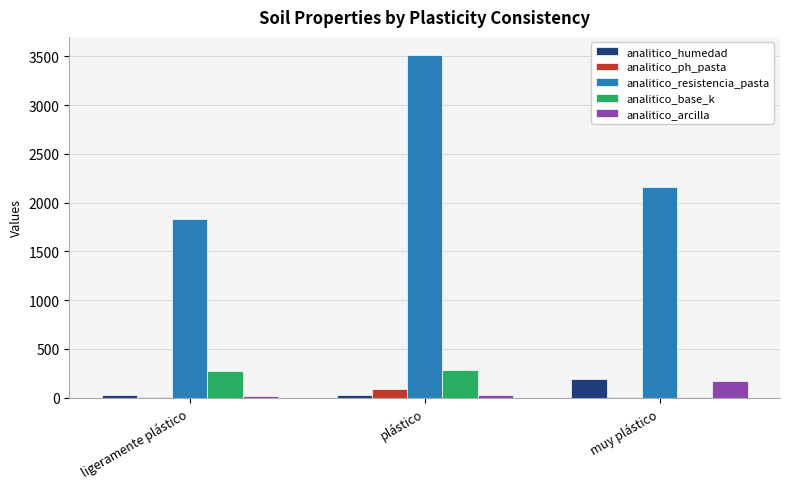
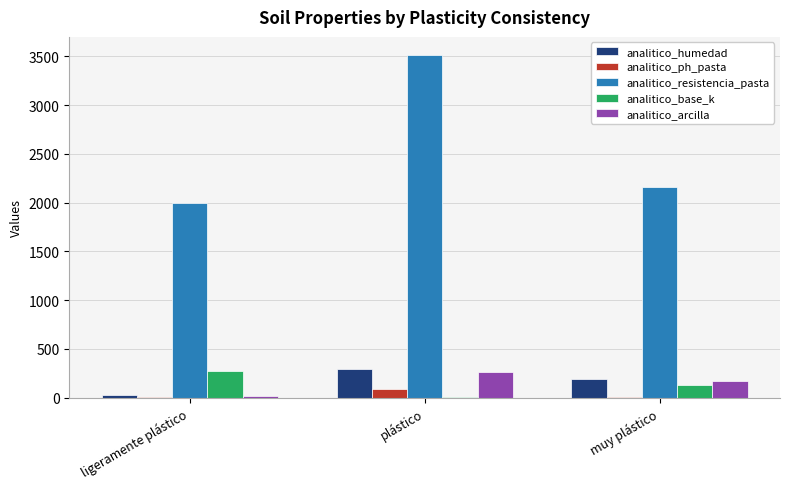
  {
    "analitico_humedad": {
      "ligeramente plástico": 0,
-     "plástico": 0,
+     "plástico": 300,
      "muy plástico": 200
    },
    "analitico_ph_pasta": {
      "plástico": 100
    },
    "analitico_resistencia_pasta": {
-     "ligeramente plástico": 1800,
+     "ligeramente plástico": 2000,
      "plástico": 3500,
      "muy plástico": 2200
    },
    "analitico_base_k": {
      "ligeramente plástico": 300,
-     "plástico": 300,
-     "muy plástico": 0
+     "plástico": 0,
+     "muy plástico": 100
    },
    "analitico_arcilla": {
-     "plástico": 0,
+     "plástico": 300,
      "muy plástico": 200
    }
  }
